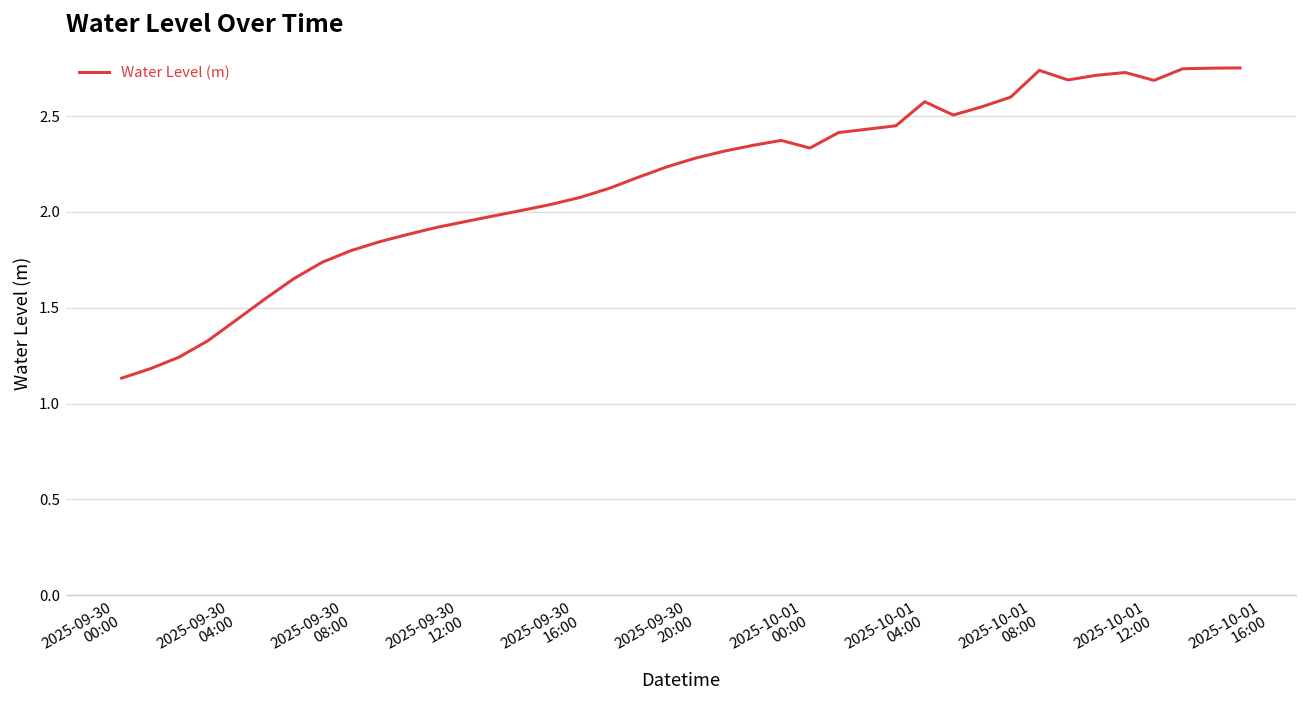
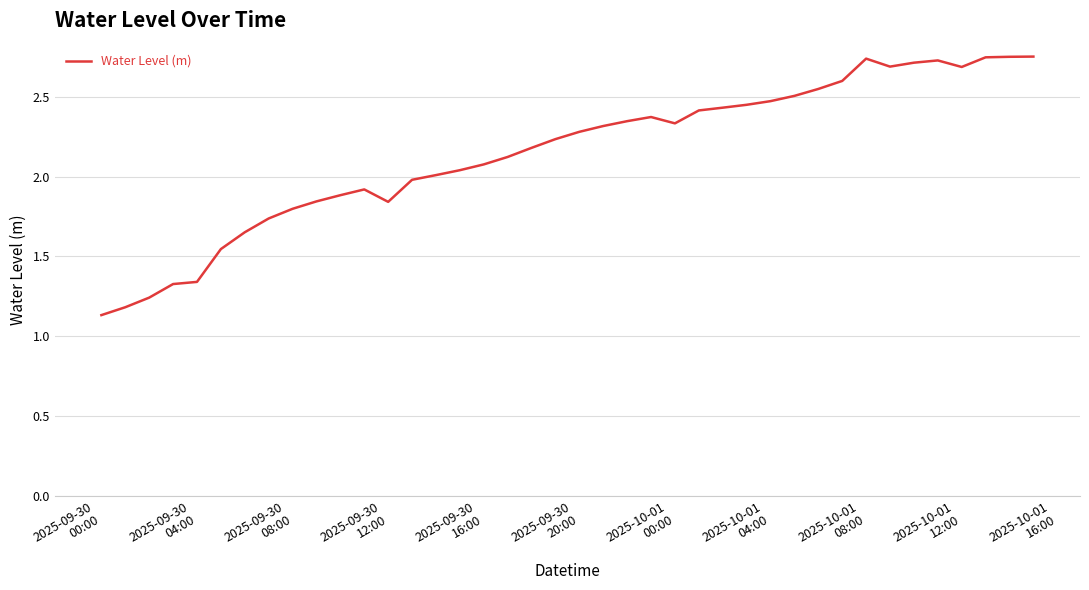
  {
    "2025-09-30 00:00": 1.13,
-   "2025-09-30 04:00": 1.44,
+   "2025-09-30 04:00": 1.34,
    "2025-09-30 08:00": 1.80,
-   "2025-09-30 12:00": 1.95,
+   "2025-09-30 12:00": 1.84,
    "2025-09-30 16:00": 2.08,
    "2025-09-30 20:00": 2.28,
    "2025-10-01 00:00": 2.33,
-   "2025-10-01 04:00": 2.58,
+   "2025-10-01 04:00": 2.47,
    "2025-10-01 08:00": 2.74,
    "2025-10-01 12:00": 2.69
  }
